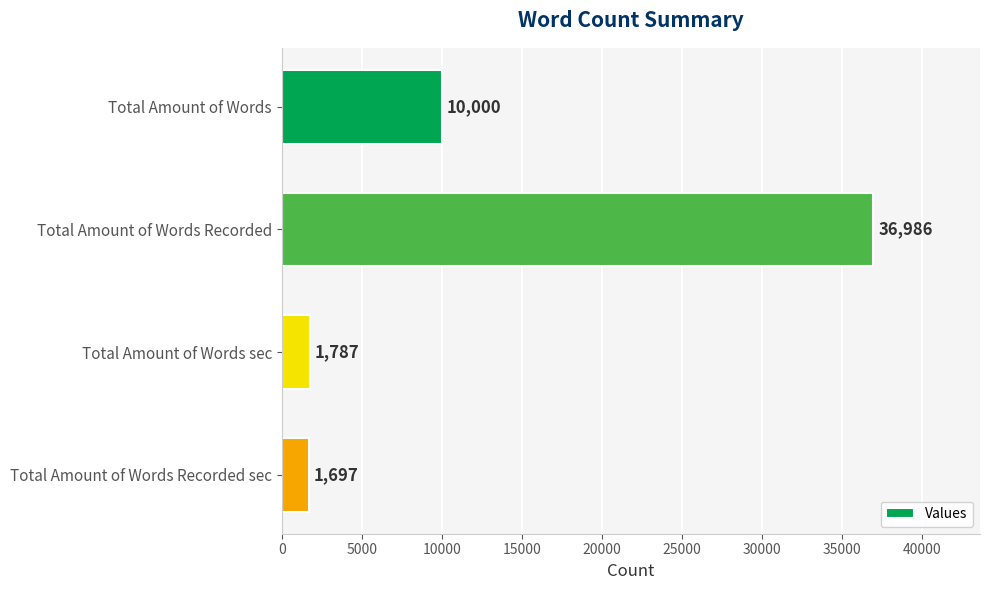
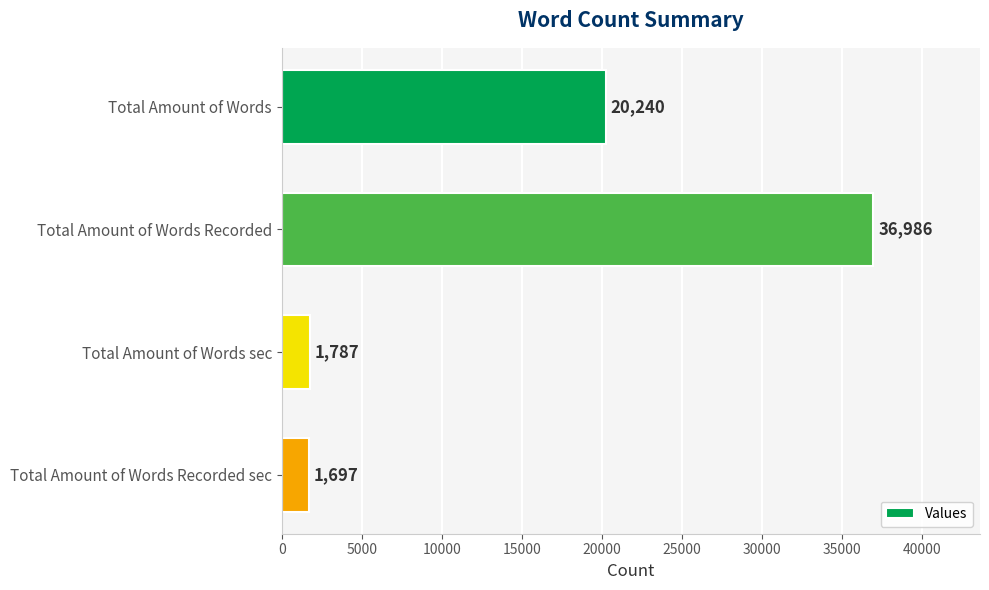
  {
-   "Total Amount of Words": "10,000",
+   "Total Amount of Words": "20,240",
    "Total Amount of Words Recorded": "36,986",
    "Total Amount of Words sec": "1,787",
    "Total Amount of Words Recorded sec": "1,697"
  }
